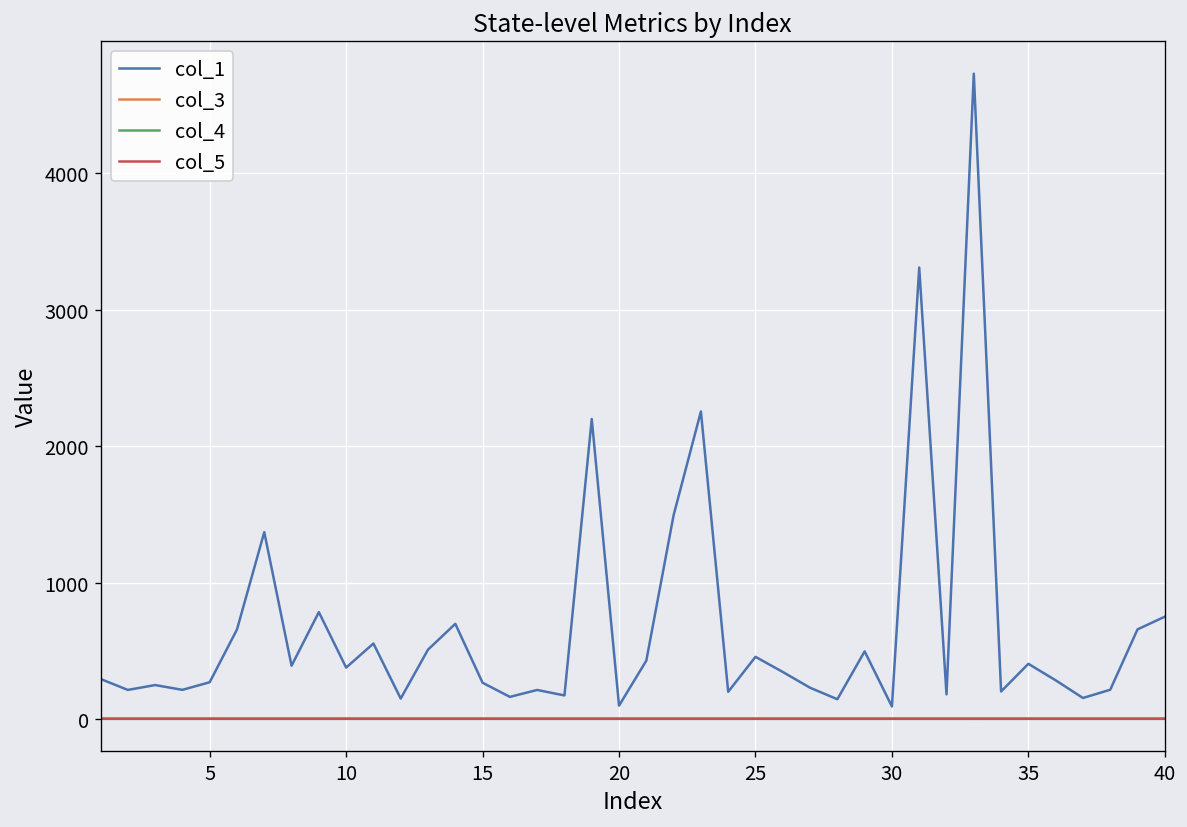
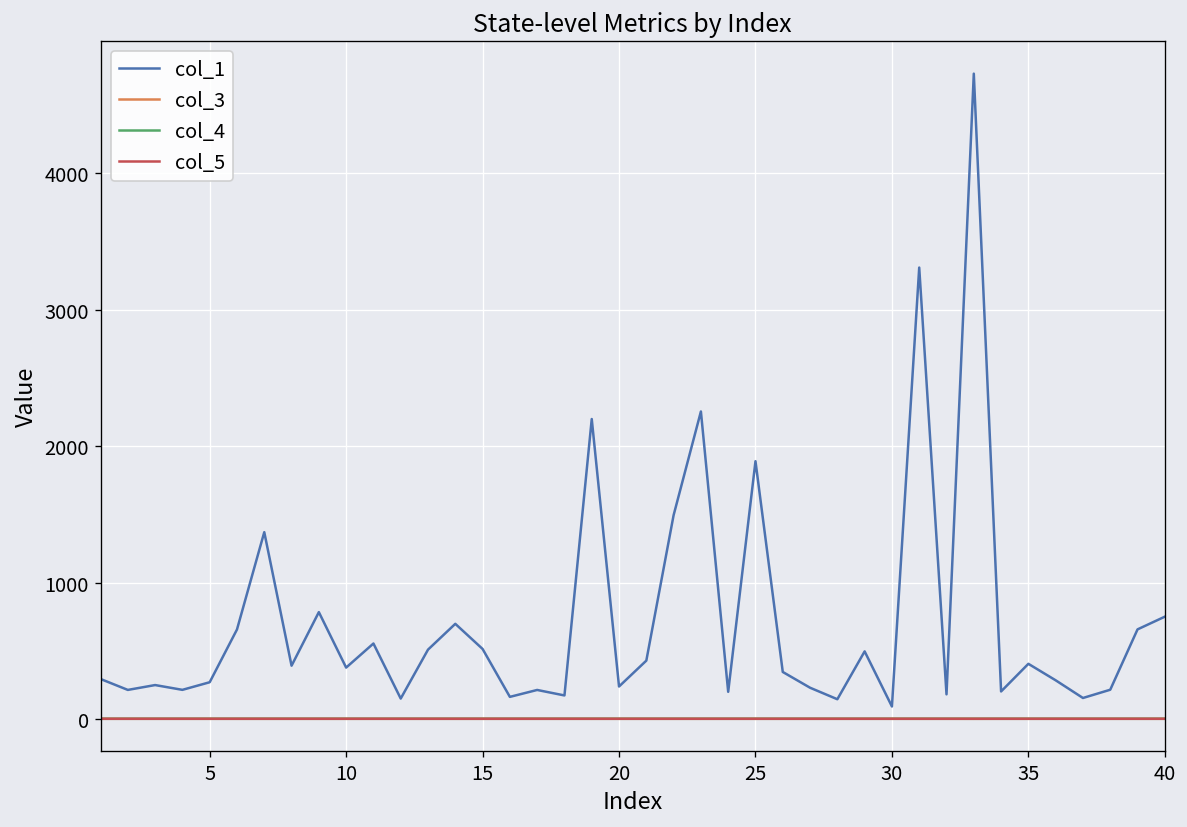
  {
    "col_1": {
      "5": 270,
      "10": 380,
-     "15": 270,
-     "20": 100,
-     "25": 460,
+     "15": 510,
+     "20": 240,
+     "25": 1890,
      "30": 90,
      "35": 400,
      "40": 750
    },
    "col_5": {
      "5": 0,
      "10": 0,
      "15": 0,
      "20": 0,
      "25": 0,
      "30": 0,
      "35": 0,
      "40": 0
    }
  }
